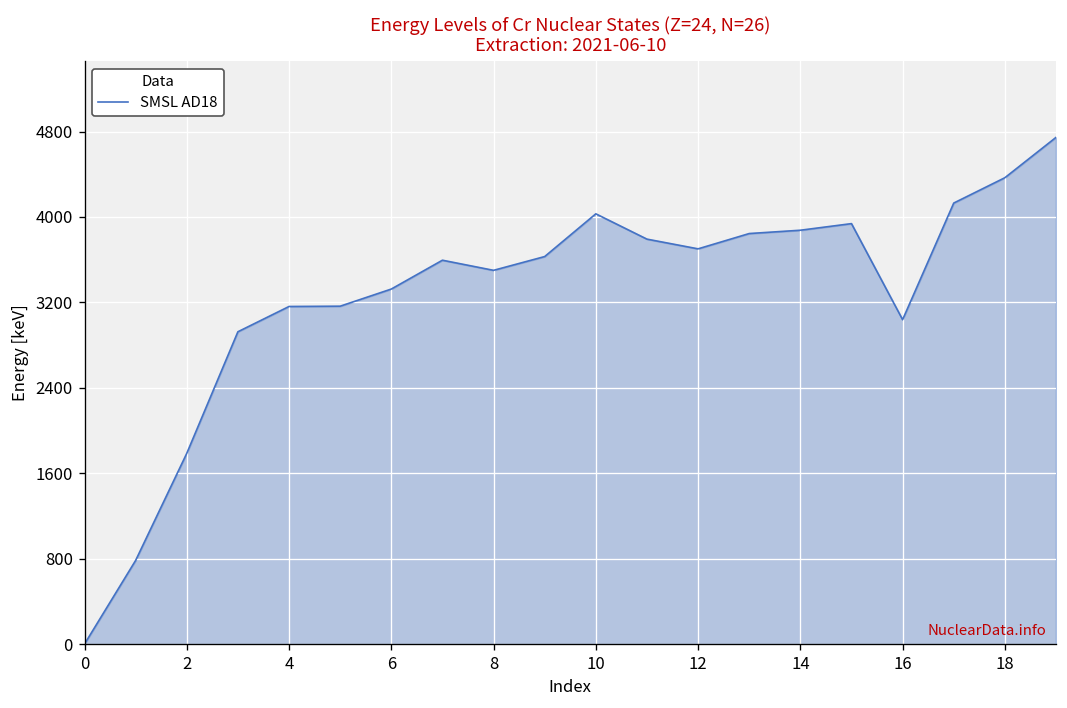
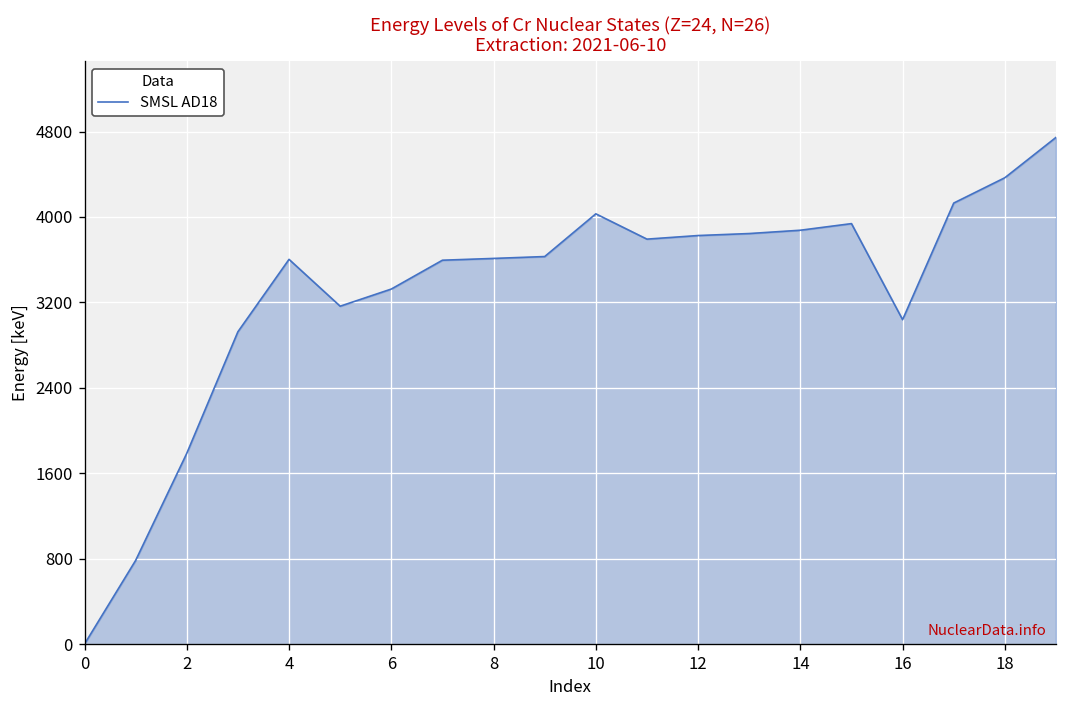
  {
    "0": 0,
    "2": 1800,
-   "4": 3200,
+   "4": 3600,
    "6": 3300,
-   "8": 3500,
+   "8": 3600,
    "10": 4000,
-   "12": 3700,
+   "12": 3800,
    "14": 3900,
    "16": 3000,
    "18": 4400
  }
